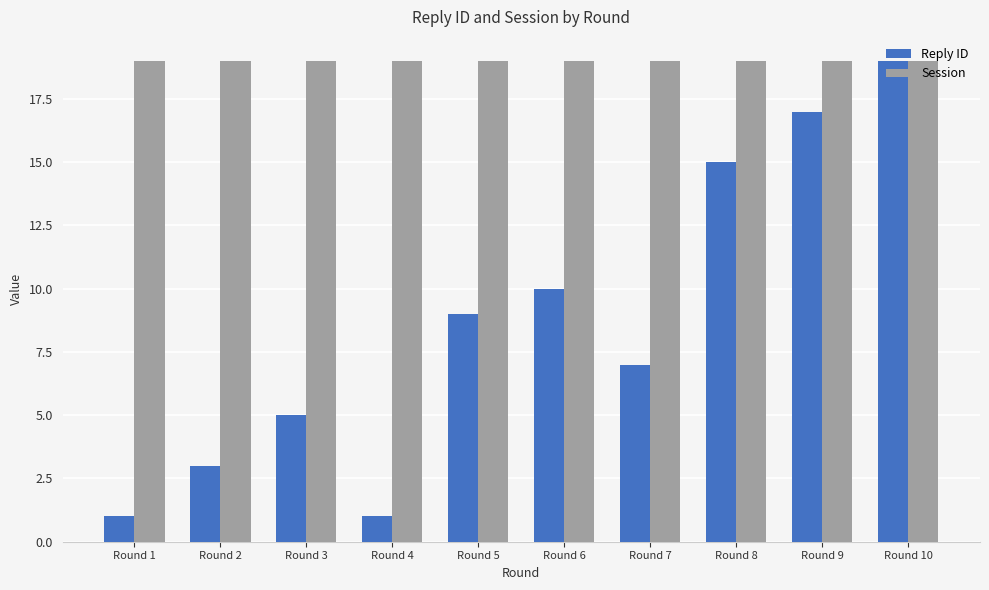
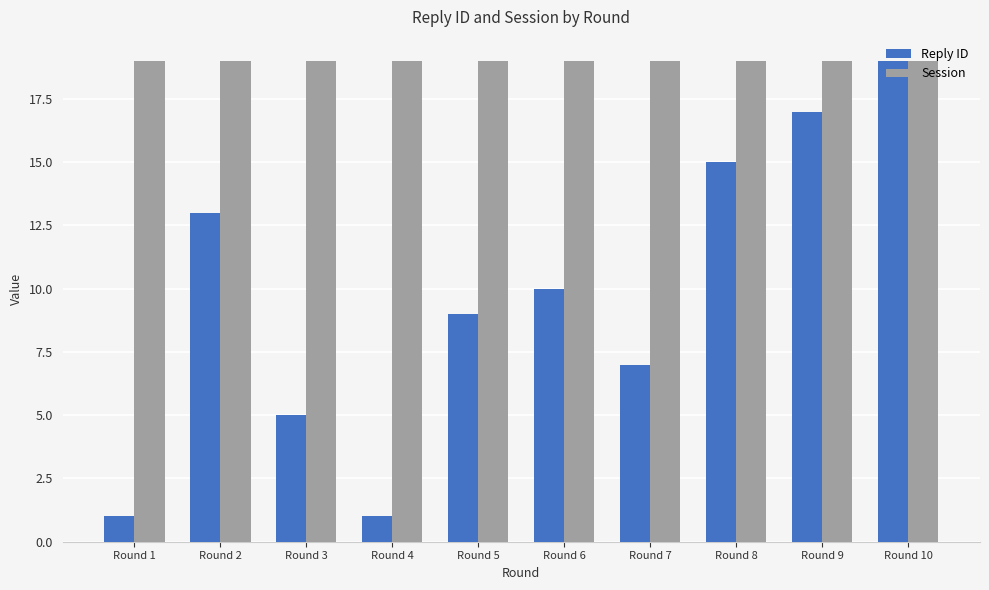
  {
    "Reply ID": {
      "Round 1": 1,
-     "Round 2": 3,
+     "Round 2": 13,
      "Round 3": 5,
      "Round 4": 1,
      "Round 5": 9,
      "Round 6": 10,
      "Round 7": 7,
      "Round 8": 15,
      "Round 9": 17,
      "Round 10": 19
    },
    "Session": {
      "Round 1": 19,
      "Round 2": 19,
      "Round 3": 19,
      "Round 4": 19,
      "Round 5": 19,
      "Round 6": 19,
      "Round 7": 19,
      "Round 8": 19,
      "Round 9": 19,
      "Round 10": 19
    }
  }
